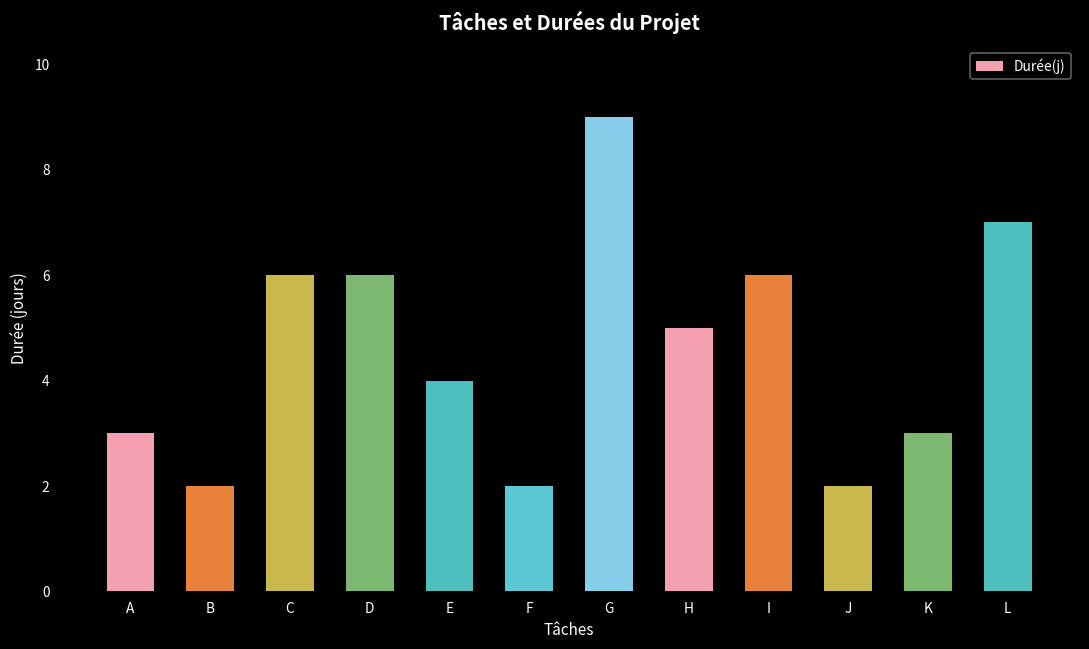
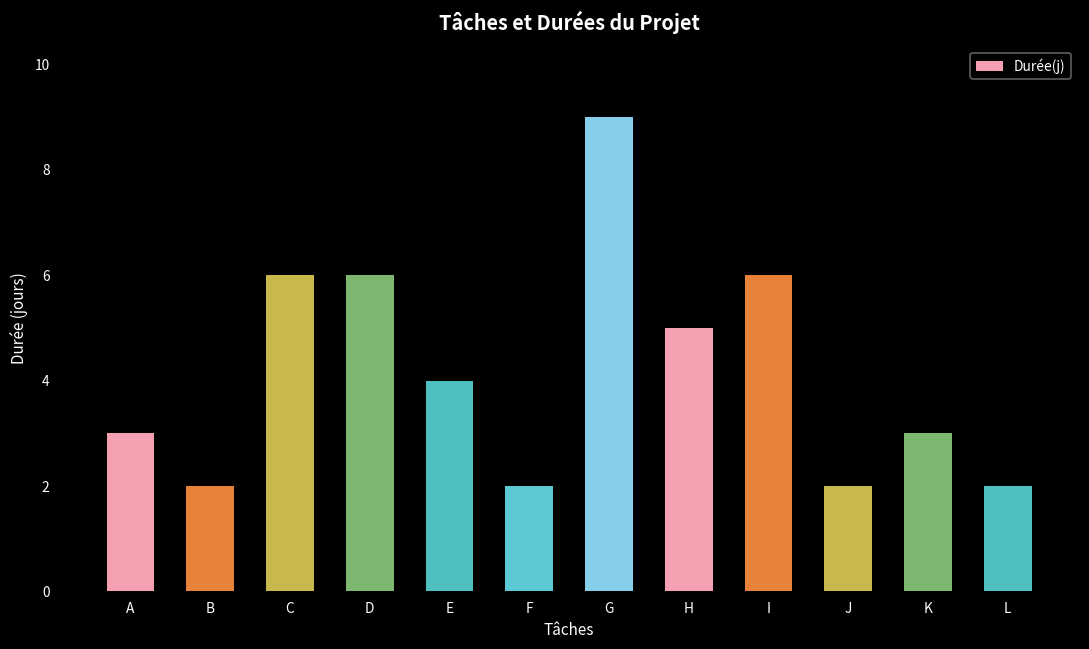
  {
    "A": 3,
    "B": 2,
    "C": 6,
    "D": 6,
    "E": 4,
    "F": 2,
    "G": 9,
    "H": 5,
    "I": 6,
    "J": 2,
    "K": 3,
-   "L": 7
+   "L": 2
  }
